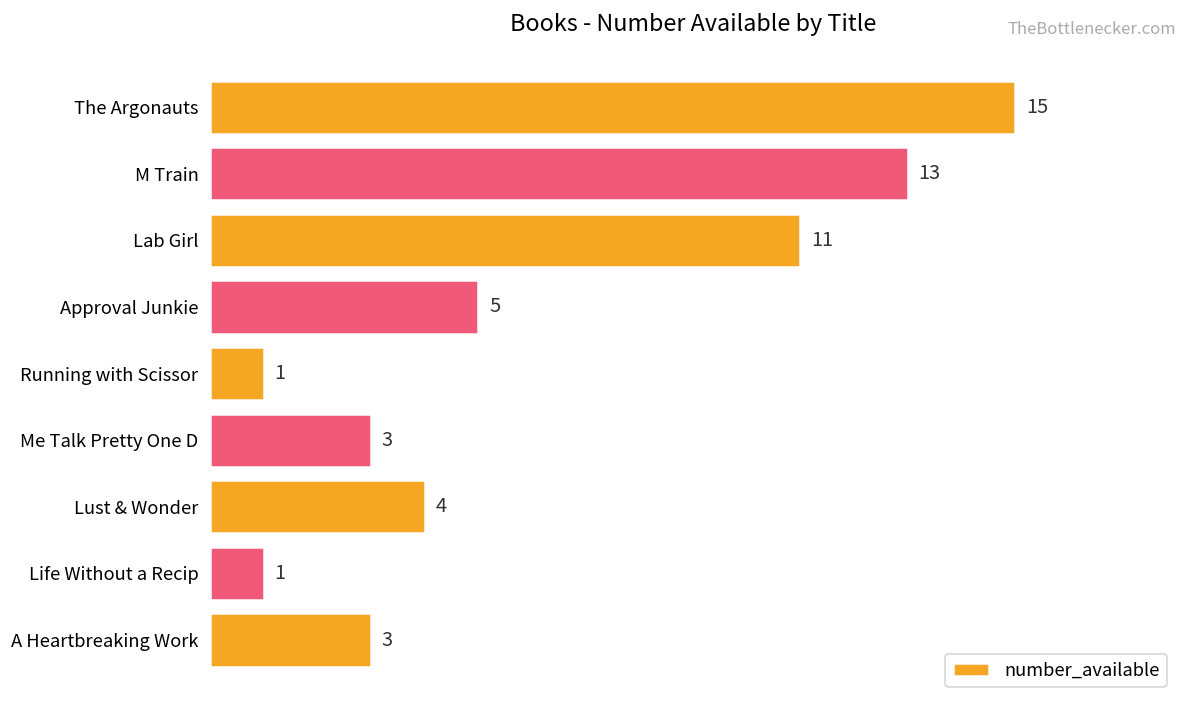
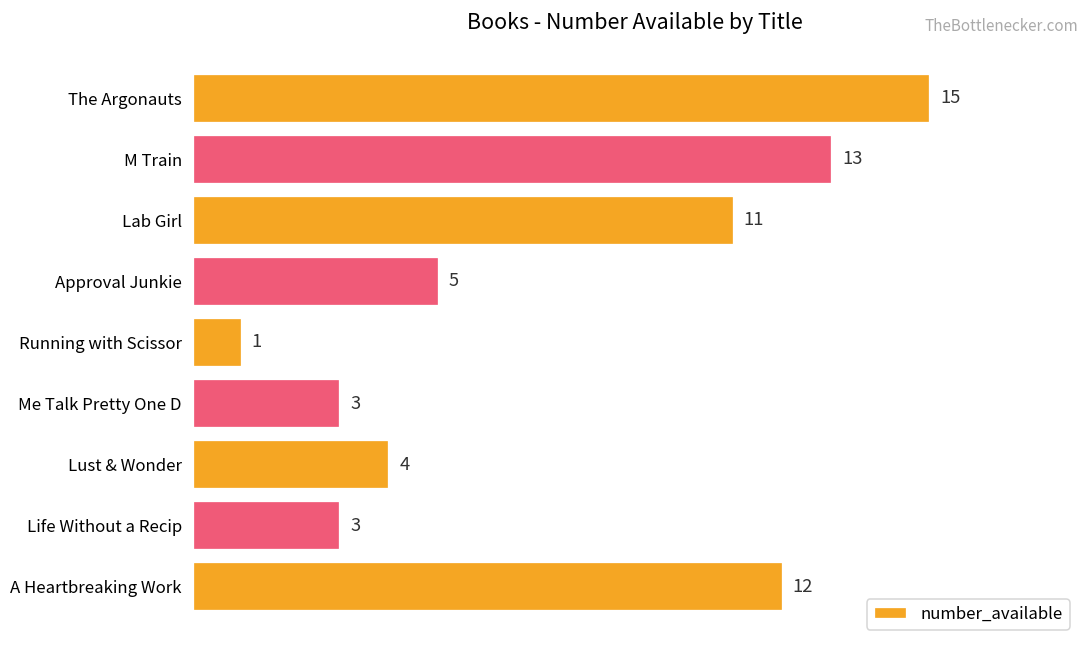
  {
    "The Argonauts": 15,
    "M Train": 13,
    "Lab Girl": 11,
    "Approval Junkie": 5,
    "Running with Scissor": 1,
    "Me Talk Pretty One D": 3,
    "Lust & Wonder": 4,
-   "Life Without a Recip": 1,
-   "A Heartbreaking Work": 3
+   "Life Without a Recip": 3,
+   "A Heartbreaking Work": 12
  }
